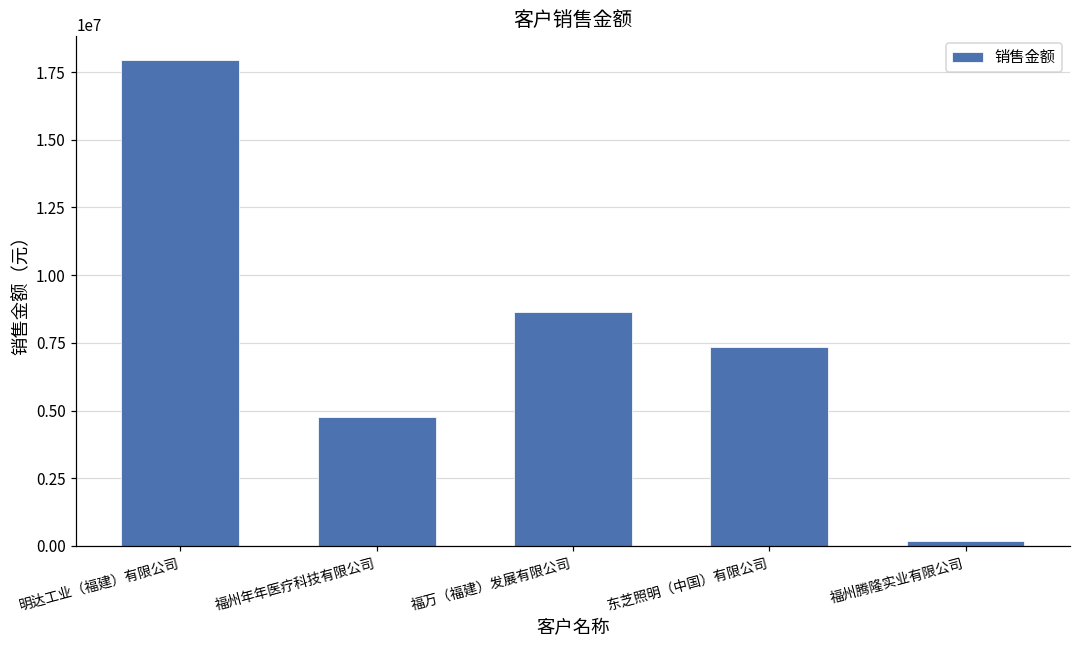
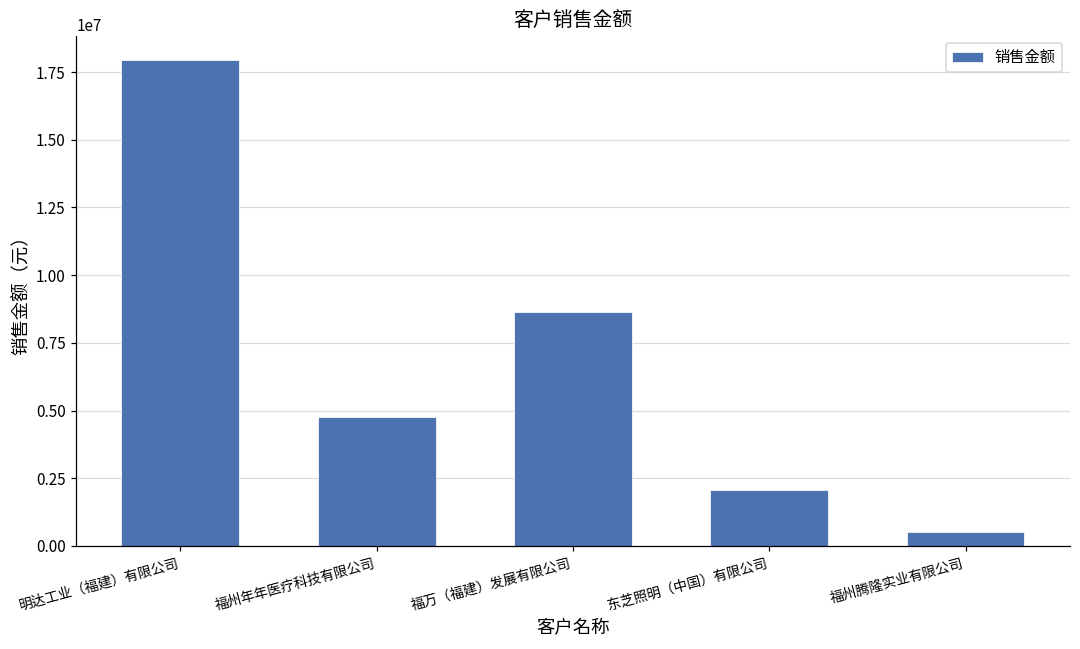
  {
    "明达工业（福建）有限公司": 18000000,
    "福州年年医疗科技有限公司": 4800000,
    "福万（福建）发展有限公司": 8700000,
-   "东芝照明（中国）有限公司": 7300000,
-   "福州腾隆实业有限公司": 200000
+   "东芝照明（中国）有限公司": 2100000,
+   "福州腾隆实业有限公司": 500000
  }
